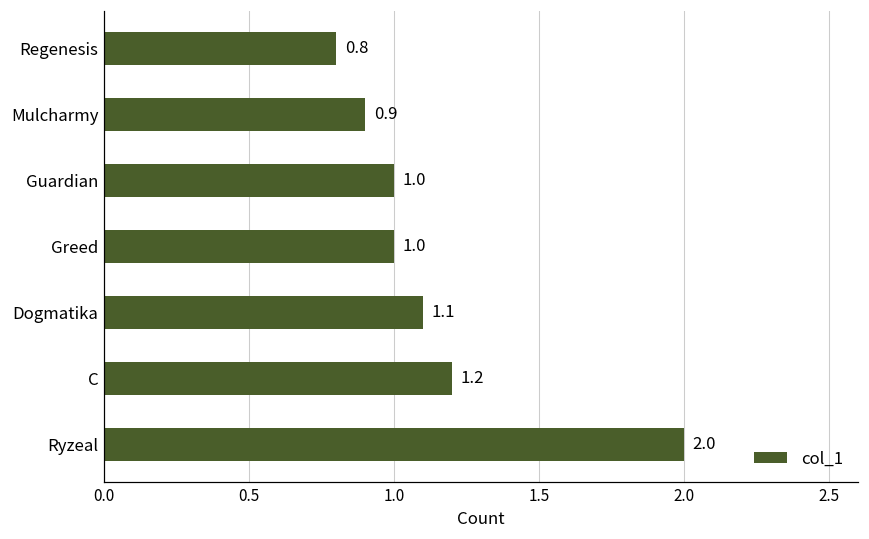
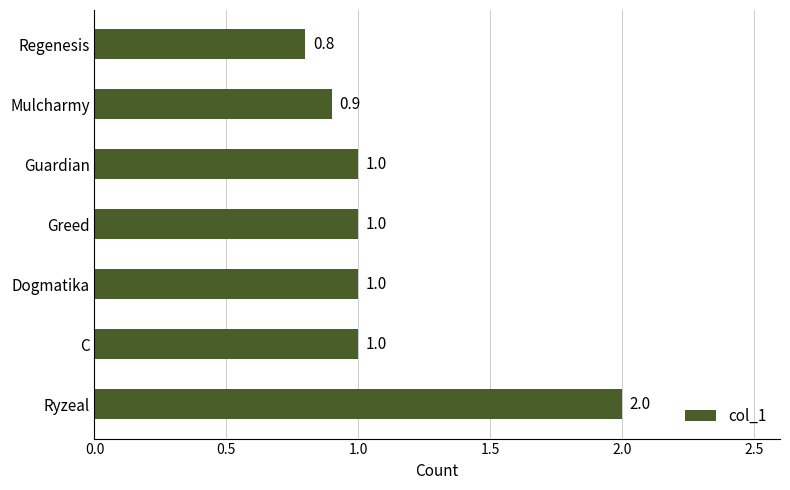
  {
    "Regenesis": 0.8,
    "Mulcharmy": 0.9,
    "Guardian": 1.0,
    "Greed": 1.0,
-   "Dogmatika": 1.1,
-   "C": 1.2,
+   "Dogmatika": 1.0,
+   "C": 1.0,
    "Ryzeal": 2.0
  }
